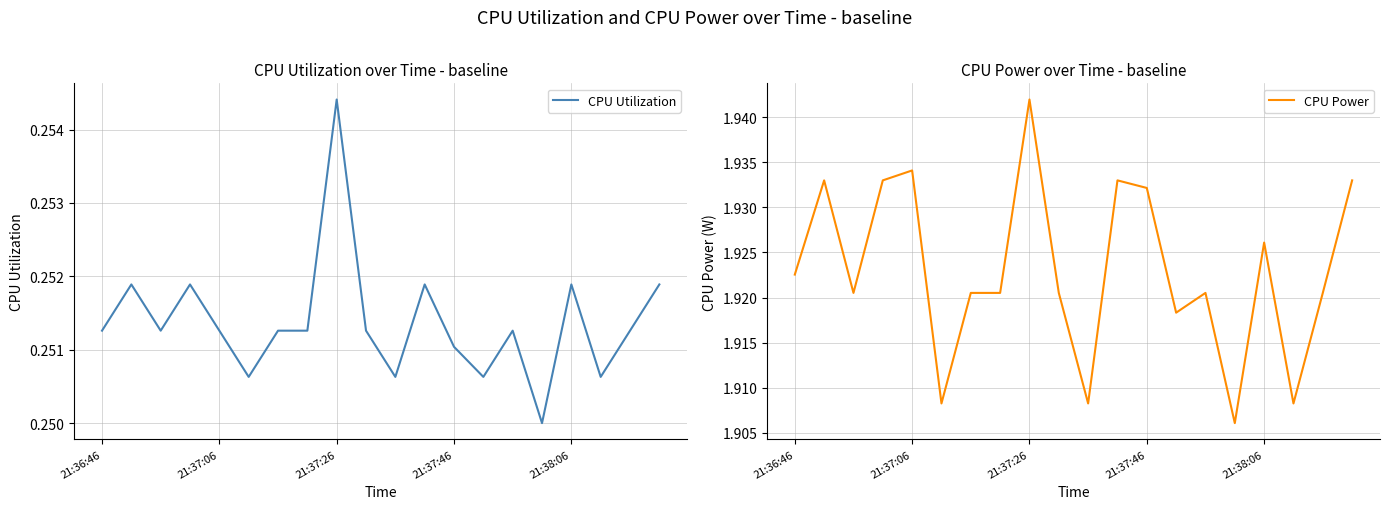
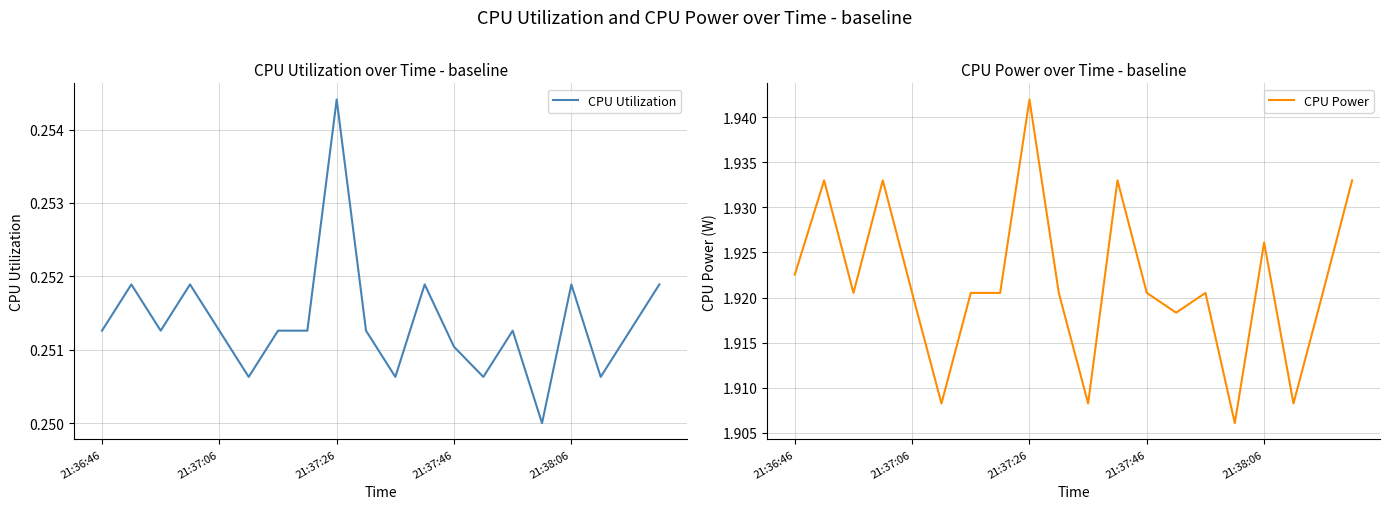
  {
    "CPU Utilization over Time - baseline": {
      "21:36:46": 0.2513,
      "21:37:06": 0.2513,
      "21:37:26": 0.2544,
      "21:37:46": 0.2510,
      "21:38:06": 0.2519
    },
    "CPU Power over Time - baseline": {
      "21:36:46": 1.923,
-     "21:37:06": 1.934,
+     "21:37:06": 1.921,
      "21:37:26": 1.942,
-     "21:37:46": 1.932,
+     "21:37:46": 1.921,
      "21:38:06": 1.926
    }
  }
